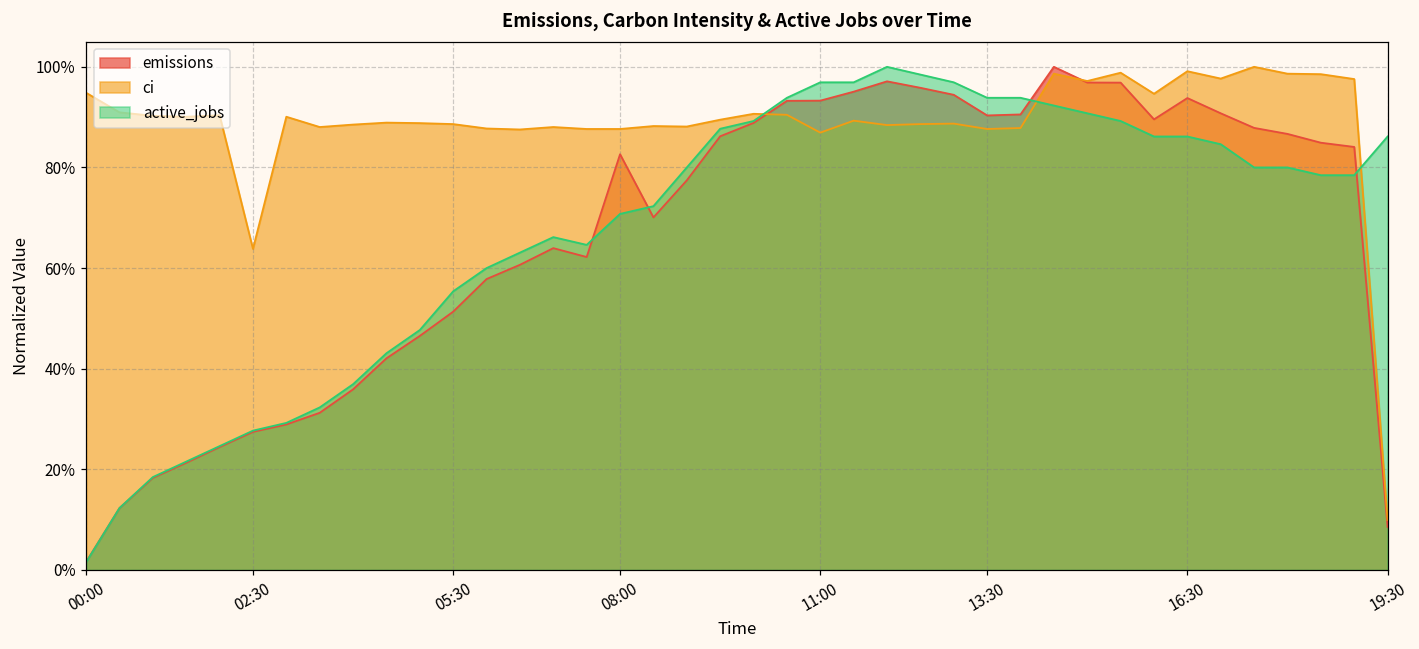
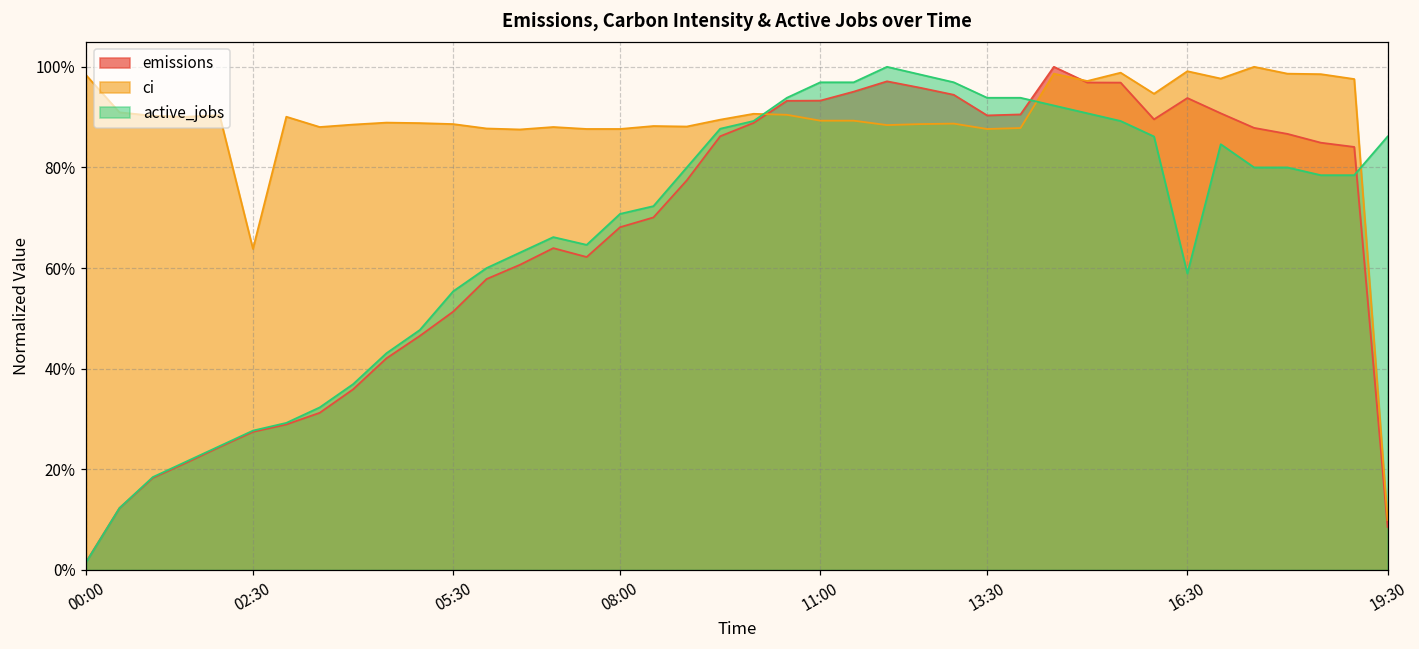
  {
    "emissions": {
      "05:30": "51%",
-     "08:00": "83%",
+     "08:00": "68%",
      "11:00": "93%",
      "13:30": "90%",
      "16:30": "94%",
      "19:30": "9%"
    },
    "ci": {
-     "00:00": "95%",
+     "00:00": "98%",
      "02:30": "64%",
      "05:30": "89%",
      "08:00": "88%",
-     "11:00": "87%",
+     "11:00": "89%",
      "13:30": "88%",
      "16:30": "99%",
      "19:30": "10%"
    },
    "active_jobs": {
      "05:30": "55%",
      "08:00": "71%",
      "11:00": "97%",
      "13:30": "94%",
-     "16:30": "86%",
+     "16:30": "59%",
      "19:30": "86%"
    }
  }
